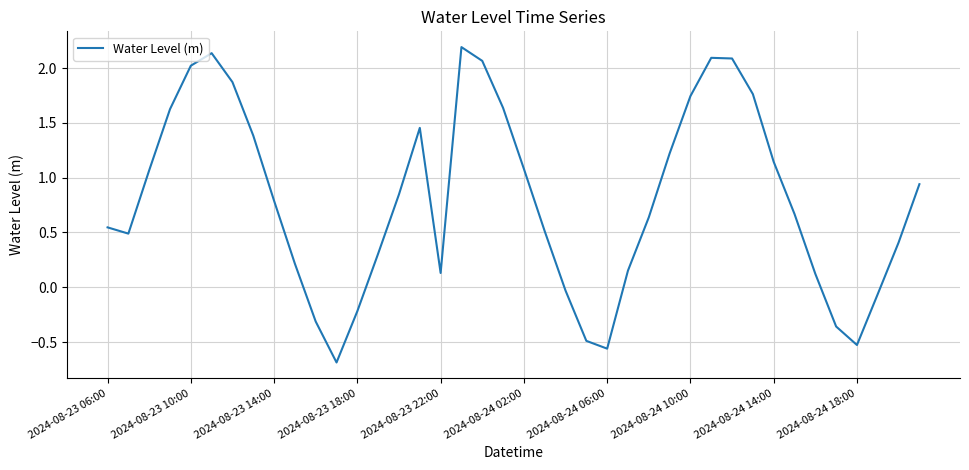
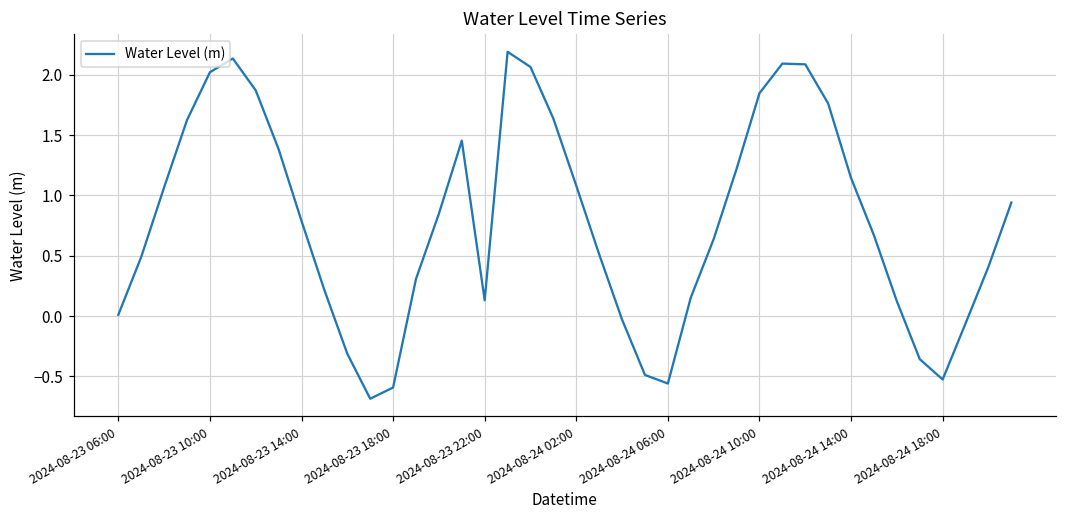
  {
-   "2024-08-23 06:00": 0.55,
+   "2024-08-23 06:00": 0.01,
    "2024-08-23 10:00": 2.02,
    "2024-08-23 14:00": 0.79,
-   "2024-08-23 18:00": -0.22,
+   "2024-08-23 18:00": -0.59,
    "2024-08-23 22:00": 0.13,
    "2024-08-24 02:00": 1.08,
    "2024-08-24 06:00": -0.56,
-   "2024-08-24 10:00": 1.74,
+   "2024-08-24 10:00": 1.85,
    "2024-08-24 14:00": 1.14,
    "2024-08-24 18:00": -0.53
  }
